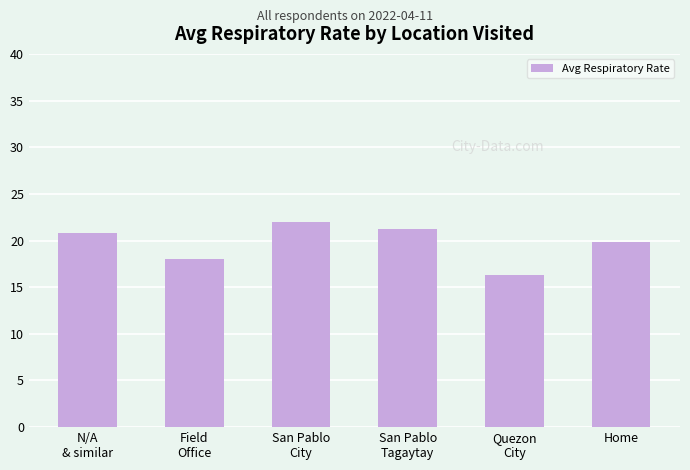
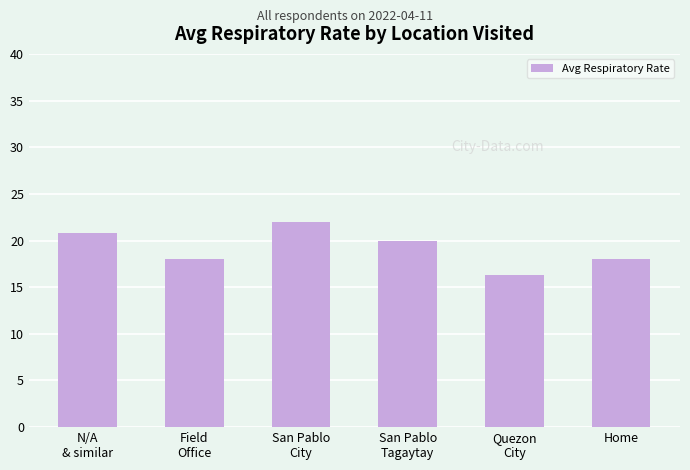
  {
    "N/A & similar": 21,
    "Field Office": 18,
    "San Pablo City": 22,
-   "San Pablo Tagaytay": 21,
+   "San Pablo Tagaytay": 20,
    "Quezon City": 16,
-   "Home": 20
+   "Home": 18
  }
